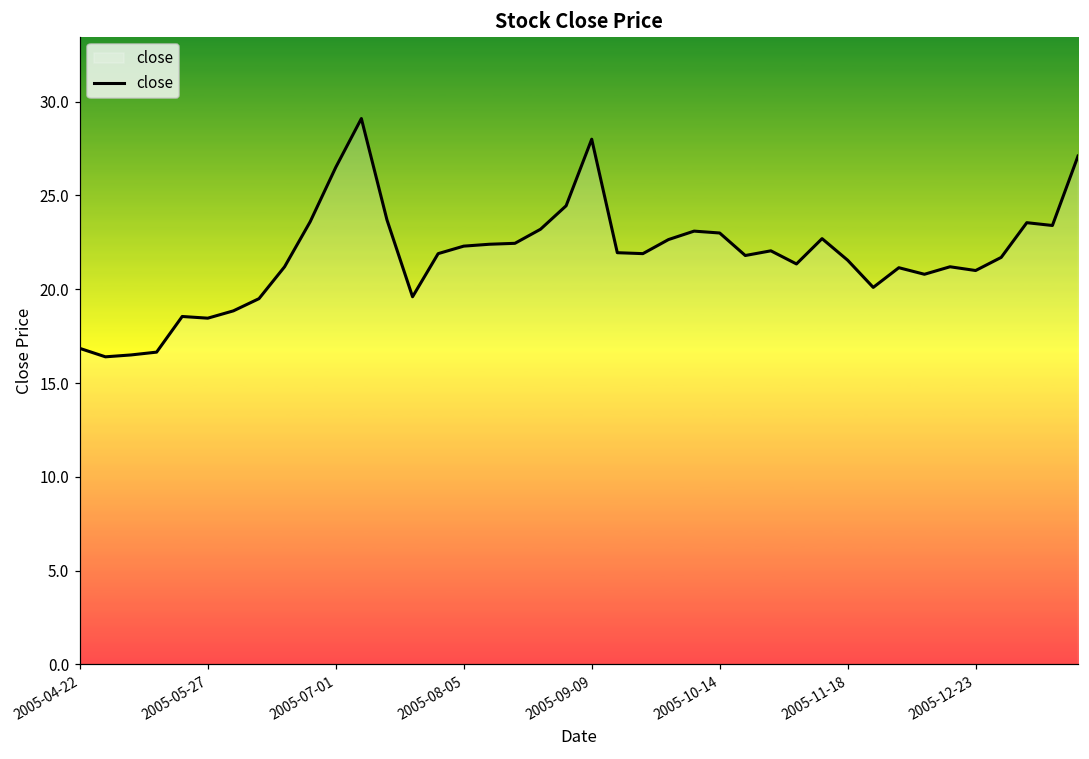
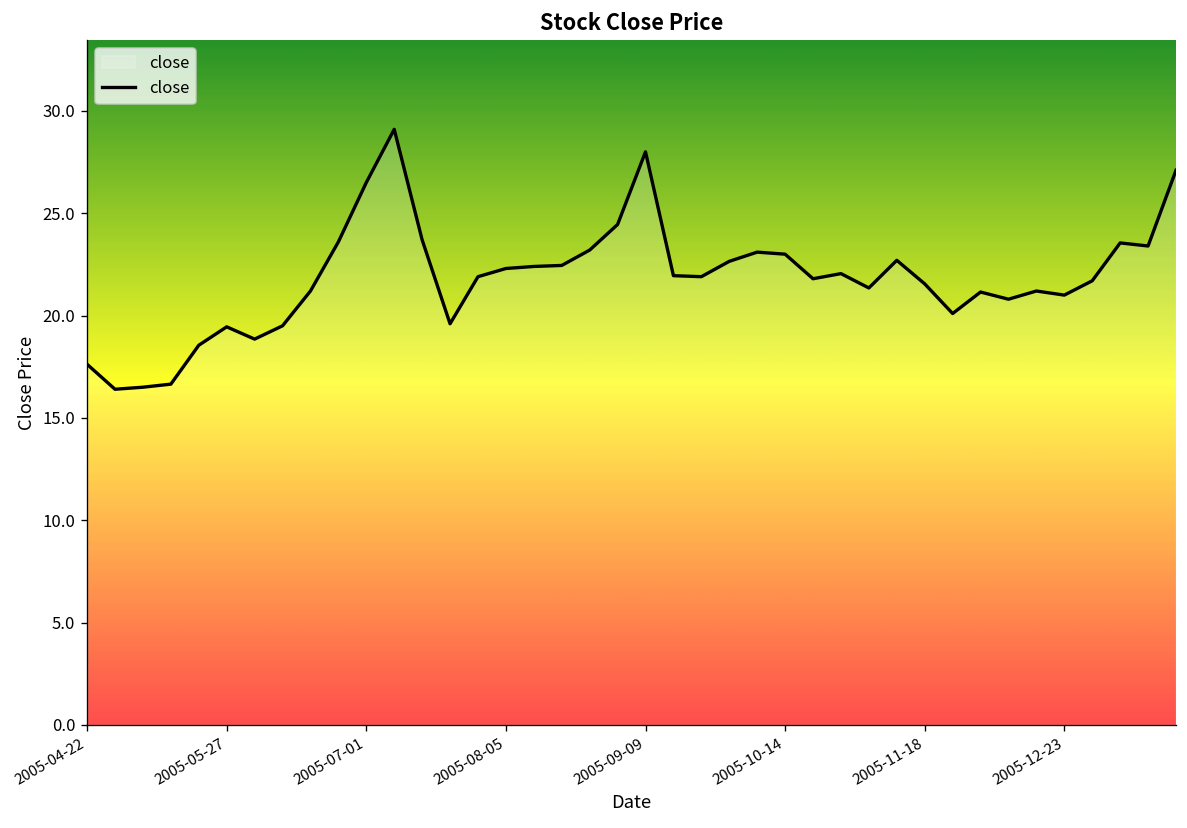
  {
-   "2005-04-22": 16.9,
-   "2005-05-27": 18.5,
+   "2005-04-22": 17.6,
+   "2005-05-27": 19.5,
    "2005-07-01": 26.5,
    "2005-08-05": 22.3,
    "2005-09-09": 28.0,
    "2005-10-14": 23.0,
    "2005-11-18": 21.6,
    "2005-12-23": 21.0
  }
